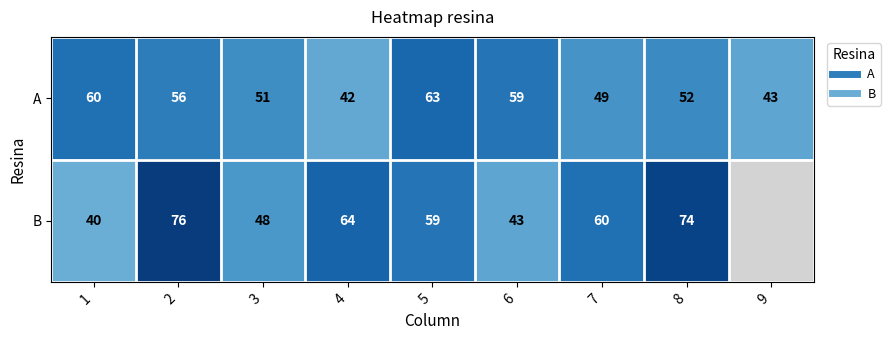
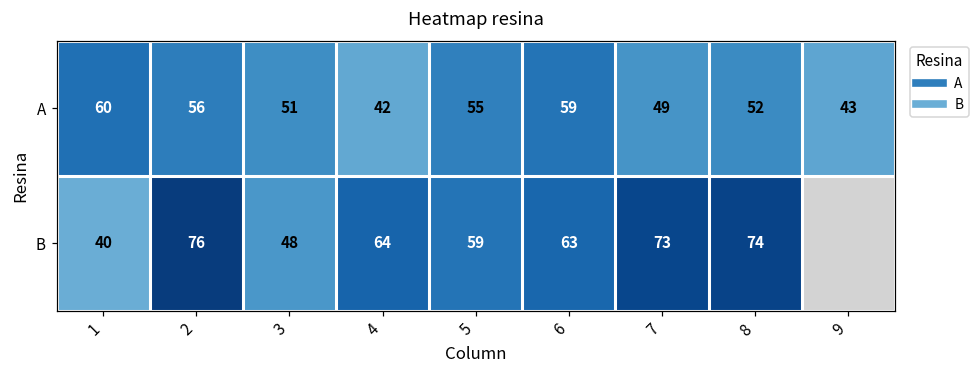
  {
    "A": {
      "1": 60,
      "2": 56,
      "3": 51,
      "4": 42,
-     "5": 63,
+     "5": 55,
      "6": 59,
      "7": 49,
      "8": 52,
      "9": 43
    },
    "B": {
      "1": 40,
      "2": 76,
      "3": 48,
      "4": 64,
      "5": 59,
-     "6": 43,
-     "7": 60,
+     "6": 63,
+     "7": 73,
      "8": 74
    }
  }
